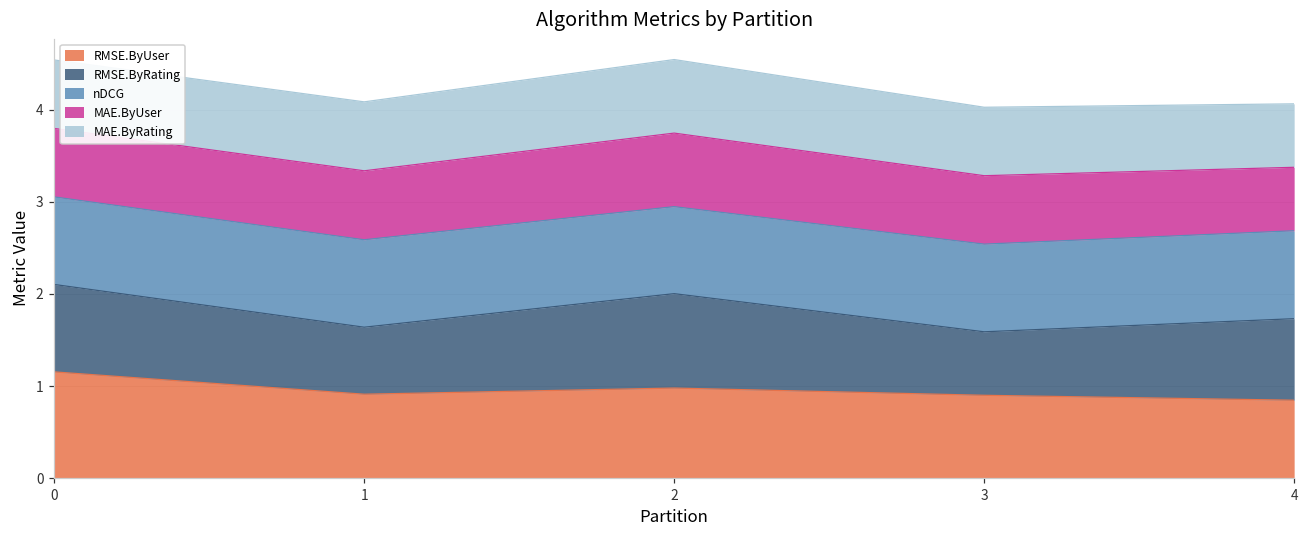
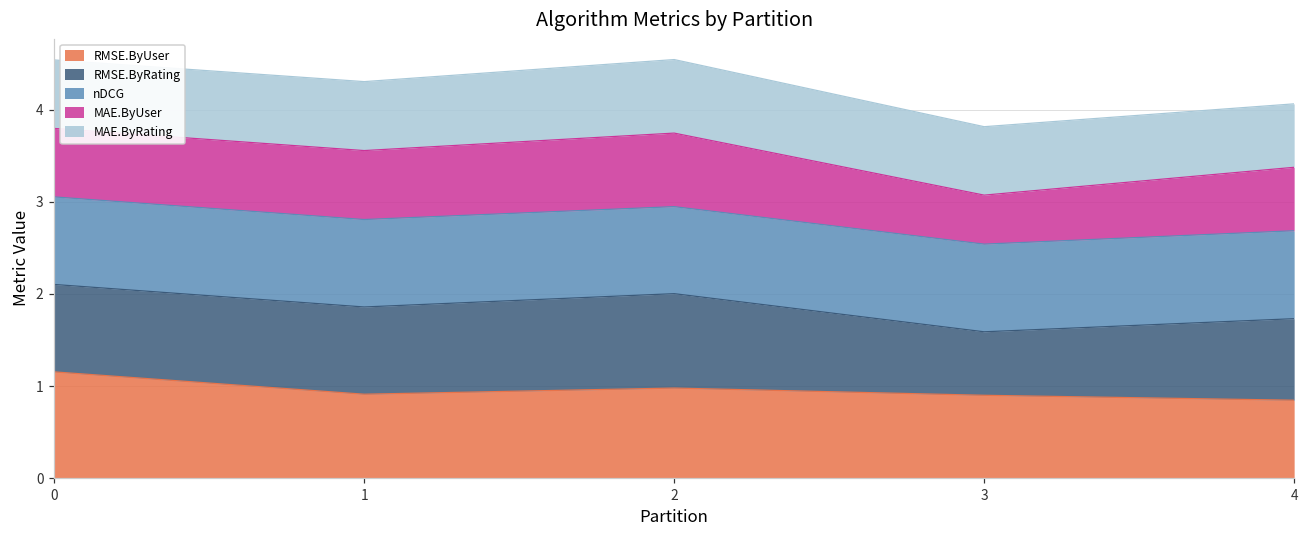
  {
    "RMSE.ByUser": {
      "0": 1.2,
      "1": 0.9,
      "2": 1.0,
      "3": 0.9,
      "4": 0.8
    },
    "RMSE.ByRating": {
      "0": 0.9,
-     "1": 0.7,
+     "1": 0.9,
      "2": 1.0,
      "3": 0.7,
      "4": 0.9
    },
    "nDCG": {
      "0": 1.0,
      "1": 0.9,
      "2": 0.9,
      "3": 1.0,
      "4": 1.0
    },
    "MAE.ByUser": {
      "0": 0.7,
      "1": 0.7,
      "2": 0.8,
-     "3": 0.7,
+     "3": 0.5,
      "4": 0.7
    },
    "MAE.ByRating": {
      "0": 0.7,
      "1": 0.7,
      "2": 0.8,
      "3": 0.7,
      "4": 0.7
    }
  }
